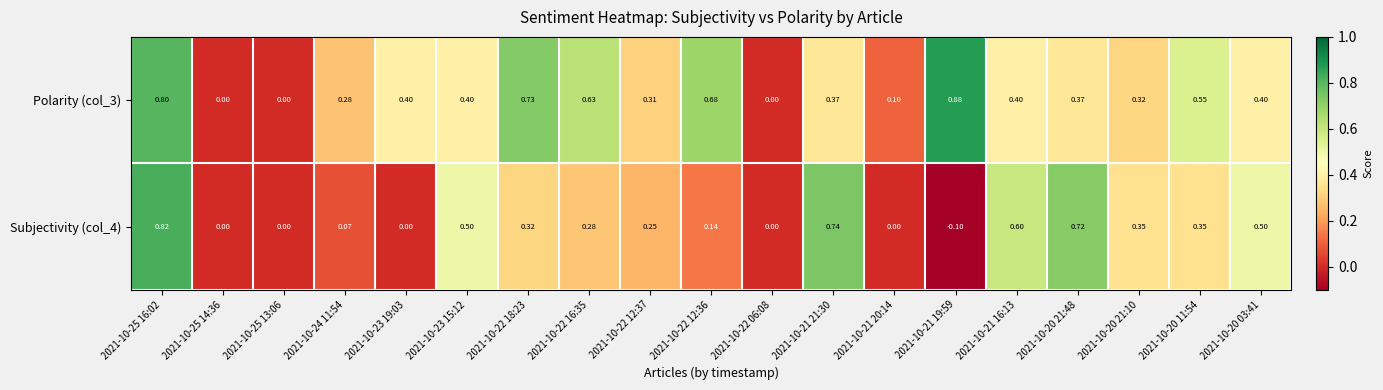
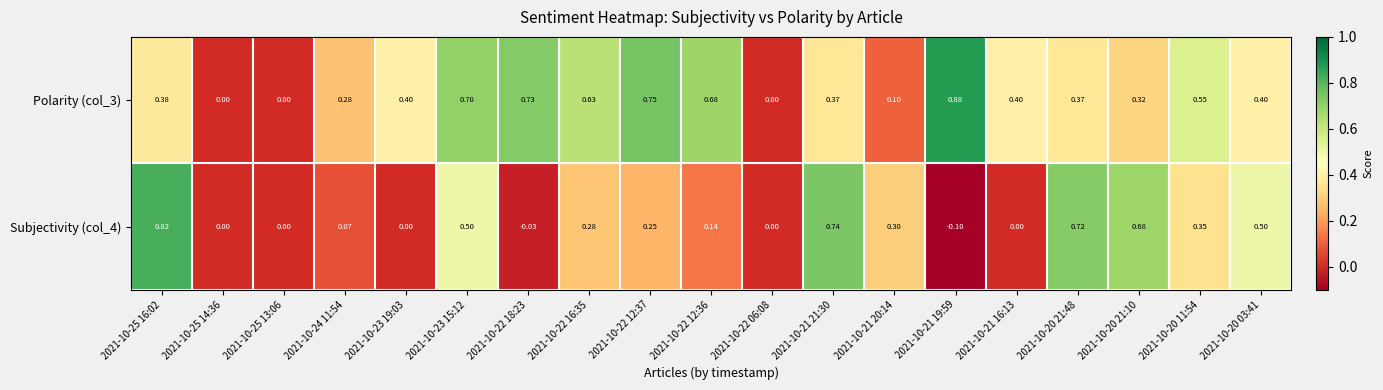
  {
    "Polarity (col_3)": {
-     "2021-10-25 16:02": 0.80,
+     "2021-10-25 16:02": 0.38,
      "2021-10-25 14:36": 0.00,
      "2021-10-25 13:06": 0.00,
      "2021-10-24 11:54": 0.28,
      "2021-10-23 19:03": 0.40,
-     "2021-10-23 15:12": 0.40,
+     "2021-10-23 15:12": 0.70,
      "2021-10-22 18:23": 0.73,
      "2021-10-22 16:35": 0.63,
-     "2021-10-22 12:37": 0.31,
+     "2021-10-22 12:37": 0.75,
      "2021-10-22 12:36": 0.68,
      "2021-10-22 06:08": 0.00,
      "2021-10-21 21:30": 0.37,
      "2021-10-21 20:14": 0.10,
      "2021-10-21 19:59": 0.88,
      "2021-10-21 16:13": 0.40,
      "2021-10-20 21:48": 0.37,
      "2021-10-20 21:10": 0.32,
      "2021-10-20 11:54": 0.55,
      "2021-10-20 03:41": 0.40
    },
    "Subjectivity (col_4)": {
      "2021-10-25 16:02": 0.82,
      "2021-10-25 14:36": 0.00,
      "2021-10-25 13:06": 0.00,
      "2021-10-24 11:54": 0.07,
      "2021-10-23 19:03": 0.00,
      "2021-10-23 15:12": 0.50,
-     "2021-10-22 18:23": 0.32,
+     "2021-10-22 18:23": -0.03,
      "2021-10-22 16:35": 0.28,
      "2021-10-22 12:37": 0.25,
      "2021-10-22 12:36": 0.14,
      "2021-10-22 06:08": 0.00,
      "2021-10-21 21:30": 0.74,
-     "2021-10-21 20:14": 0.00,
+     "2021-10-21 20:14": 0.30,
      "2021-10-21 19:59": -0.10,
-     "2021-10-21 16:13": 0.60,
+     "2021-10-21 16:13": 0.00,
      "2021-10-20 21:48": 0.72,
-     "2021-10-20 21:10": 0.35,
+     "2021-10-20 21:10": 0.68,
      "2021-10-20 11:54": 0.35,
      "2021-10-20 03:41": 0.50
    }
  }
